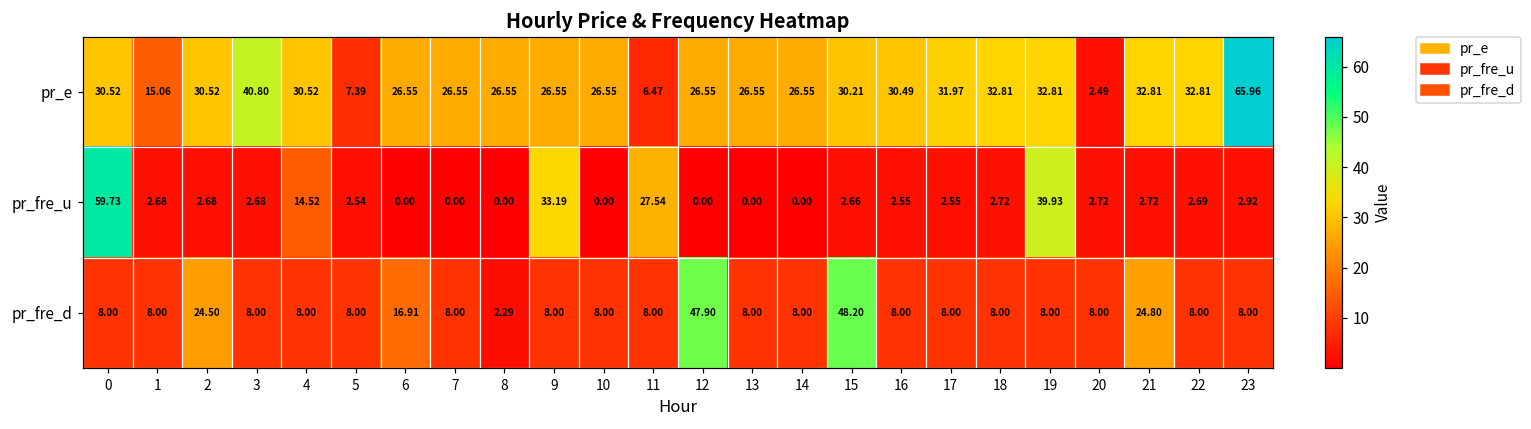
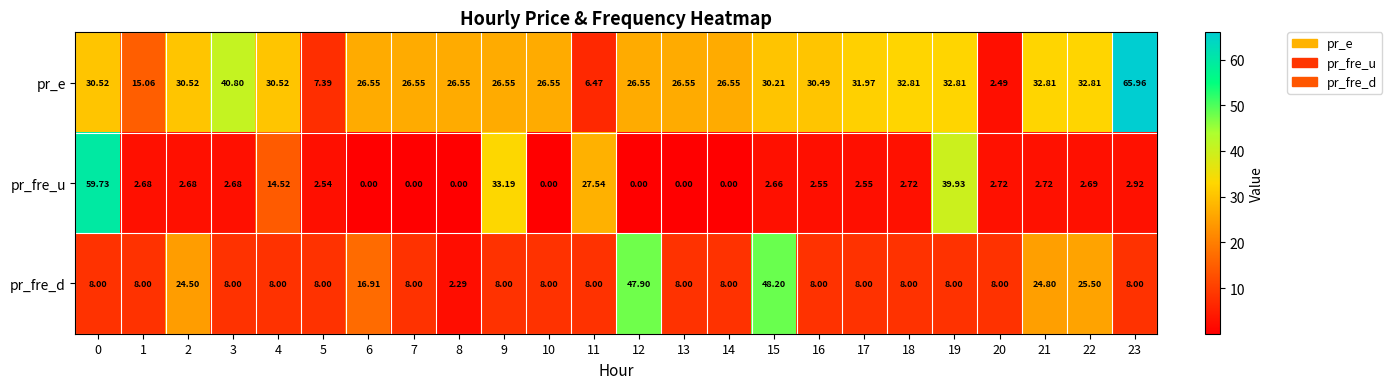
  {
    "pr_e": {
      "0": 30.52,
      "1": 15.06,
      "2": 30.52,
      "3": 40.80,
      "4": 30.52,
      "5": 7.39,
      "6": 26.55,
      "7": 26.55,
      "8": 26.55,
      "9": 26.55,
      "10": 26.55,
      "11": 6.47,
      "12": 26.55,
      "13": 26.55,
      "14": 26.55,
      "15": 30.21,
      "16": 30.49,
      "17": 31.97,
      "18": 32.81,
      "19": 32.81,
      "20": 2.49,
      "21": 32.81,
      "22": 32.81,
      "23": 65.96
    },
    "pr_fre_u": {
      "0": 59.73,
      "1": 2.68,
      "2": 2.68,
      "3": 2.68,
      "4": 14.52,
      "5": 2.54,
      "6": 0.00,
      "7": 0.00,
      "8": 0.00,
      "9": 33.19,
      "10": 0.00,
      "11": 27.54,
      "12": 0.00,
      "13": 0.00,
      "14": 0.00,
      "15": 2.66,
      "16": 2.55,
      "17": 2.55,
      "18": 2.72,
      "19": 39.93,
      "20": 2.72,
      "21": 2.72,
      "22": 2.69,
      "23": 2.92
    },
    "pr_fre_d": {
      "0": 8.00,
      "1": 8.00,
      "2": 24.50,
      "3": 8.00,
      "4": 8.00,
      "5": 8.00,
      "6": 16.91,
      "7": 8.00,
      "8": 2.29,
      "9": 8.00,
      "10": 8.00,
      "11": 8.00,
      "12": 47.90,
      "13": 8.00,
      "14": 8.00,
      "15": 48.20,
      "16": 8.00,
      "17": 8.00,
      "18": 8.00,
      "19": 8.00,
      "20": 8.00,
      "21": 24.80,
-     "22": 8.00,
+     "22": 25.50,
      "23": 8.00
    }
  }
